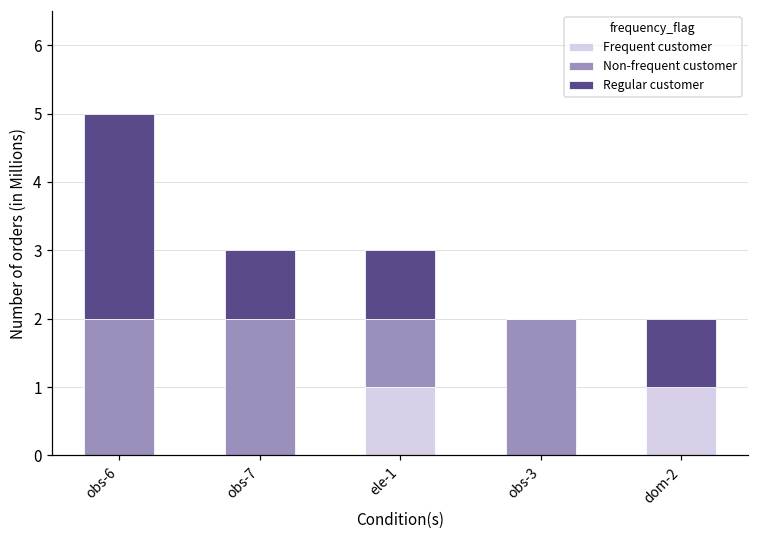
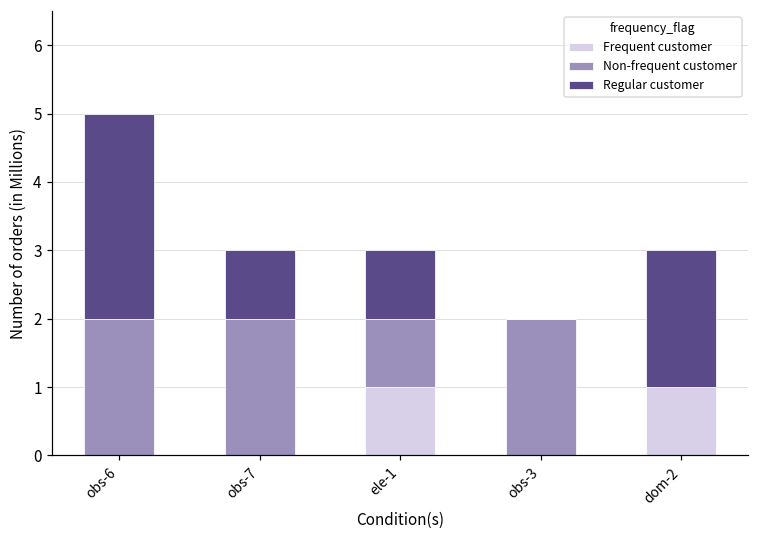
  {
    "Frequent customer": {
      "obs-6": 0,
      "obs-7": 0,
      "ele-1": 1,
      "obs-3": 0,
      "dom-2": 1
    },
    "Regular customer": {
      "obs-6": 3,
      "obs-7": 1,
      "ele-1": 1,
      "obs-3": 0,
-     "dom-2": 1
+     "dom-2": 2
    }
  }
